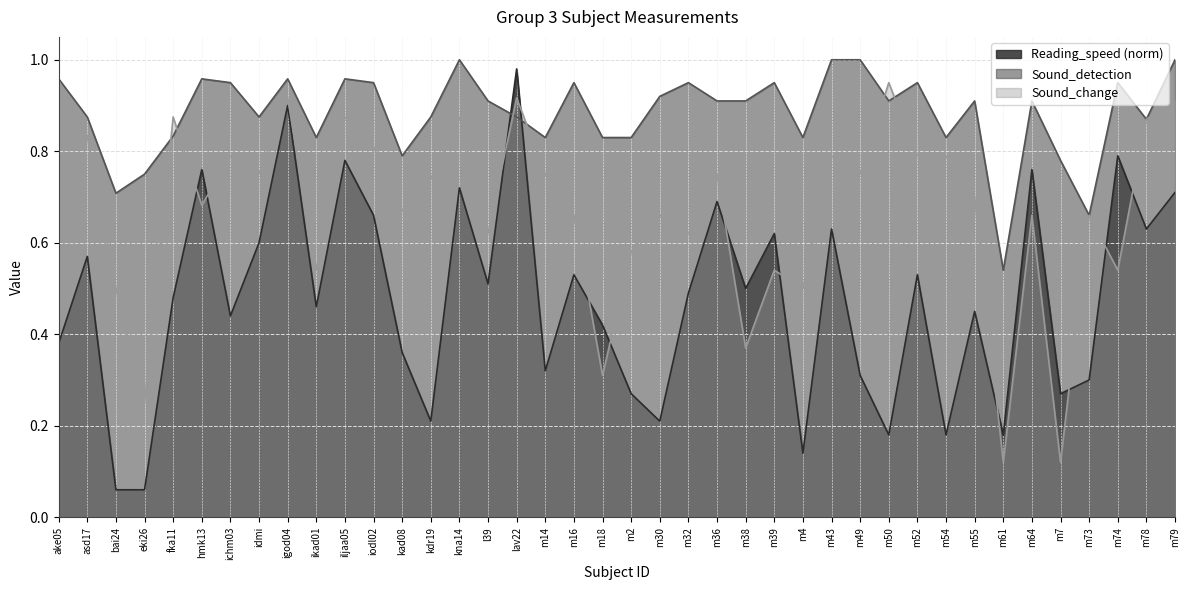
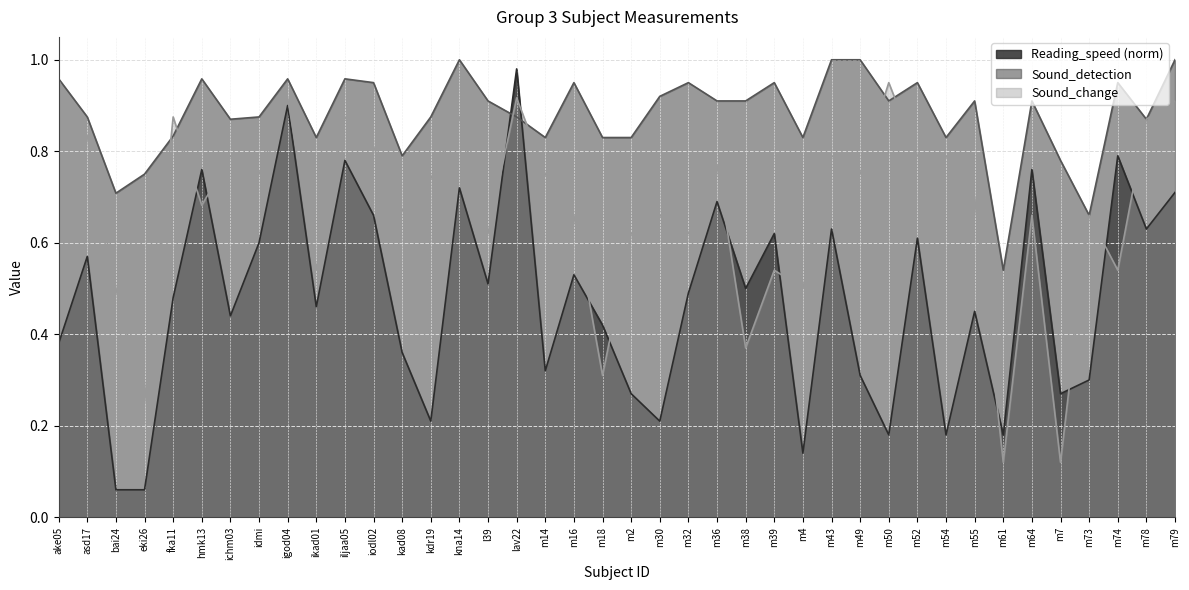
  {
    "Reading_speed (norm)": {
      "ake05": 0.38,
      "asd17": 0.57,
      "bai24": 0.06,
      "eki26": 0.06,
      "fka11": 0.48,
      "hmk13": 0.76,
      "ichm03": 0.44,
      "idmi": 0.60,
      "igod04": 0.90,
      "ikad01": 0.46,
      "iljaa05": 0.78,
      "iodl02": 0.66,
      "kad08": 0.36,
      "kdr19": 0.21,
      "kna14": 0.72,
      "l39": 0.51,
      "lav22": 0.98,
      "m14": 0.32,
      "m16": 0.53,
      "m18": 0.42,
      "m2": 0.27,
      "m30": 0.21,
      "m32": 0.49,
      "m36": 0.69,
      "m38": 0.50,
      "m39": 0.62,
      "m4": 0.14,
      "m43": 0.63,
      "m49": 0.31,
      "m50": 0.18,
-     "m52": 0.53,
+     "m52": 0.61,
      "m54": 0.18,
      "m55": 0.45,
      "m61": 0.18,
      "m64": 0.76,
      "m7": 0.27,
      "m73": 0.30,
      "m74": 0.79,
      "m78": 0.63,
      "m79": 0.71
    },
    "Sound_detection": {
      "asd17": 0.88,
      "bai24": 0.71,
      "eki26": 0.75,
      "fka11": 0.83,
      "hmk13": 0.96,
-     "ichm03": 0.95,
+     "ichm03": 0.87,
      "idmi": 0.88,
      "igod04": 0.96,
      "ikad01": 0.83,
      "iljaa05": 0.96,
      "iodl02": 0.95,
      "kad08": 0.79,
      "kdr19": 0.88,
      "kna14": 1.00,
      "l39": 0.91,
      "lav22": 0.88,
      "m14": 0.83,
      "m16": 0.95,
      "m18": 0.83,
      "m2": 0.83,
      "m30": 0.92,
      "m32": 0.95,
      "m36": 0.91,
      "m38": 0.91,
      "m39": 0.95,
      "m4": 0.83,
      "m43": 1.00,
      "m49": 1.00,
      "m50": 0.91,
      "m52": 0.95,
      "m54": 0.83,
      "m55": 0.91,
      "m61": 0.54,
      "m7": 0.78,
      "m79": 1.00
    },
    "Sound_change": {
      "asd17": 0.83,
      "bai24": 0.50,
      "eki26": 0.25,
      "fka11": 0.88,
      "hmk13": 0.68,
      "ichm03": 0.79,
      "idmi": 0.75,
      "igod04": 0.92,
      "ikad01": 0.54,
      "iljaa05": 0.88,
      "iodl02": 0.81,
      "kad08": 0.67,
      "kdr19": 0.74,
      "kna14": 0.88,
      "l39": 0.62,
      "lav22": 0.92,
      "m14": 0.75,
      "m16": 0.66,
      "m18": 0.31,
-     "m2": 0.58,
+     "m2": 0.62,
      "m30": 0.66,
      "m32": 0.62,
-     "m36": 0.75,
+     "m36": 0.77,
      "m38": 0.37,
      "m39": 0.54,
      "m4": 0.50,
      "m43": 0.79,
      "m49": 0.75,
      "m50": 0.95,
      "m52": 0.79,
      "m54": 0.79,
      "m55": 0.70,
      "m61": 0.12,
      "m64": 0.66,
      "m7": 0.12,
      "m74": 0.54,
      "m79": 0.91
    }
  }
